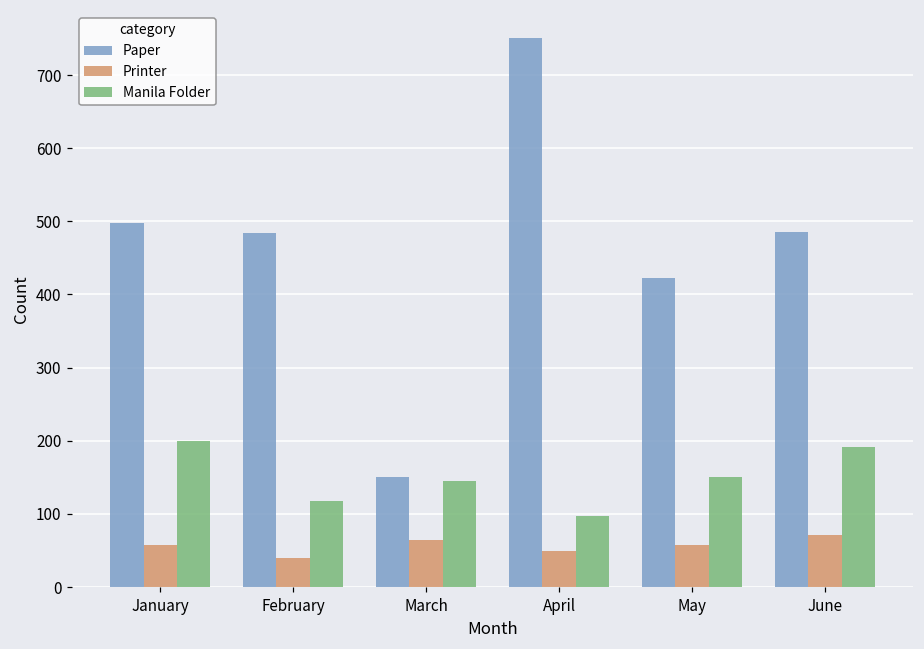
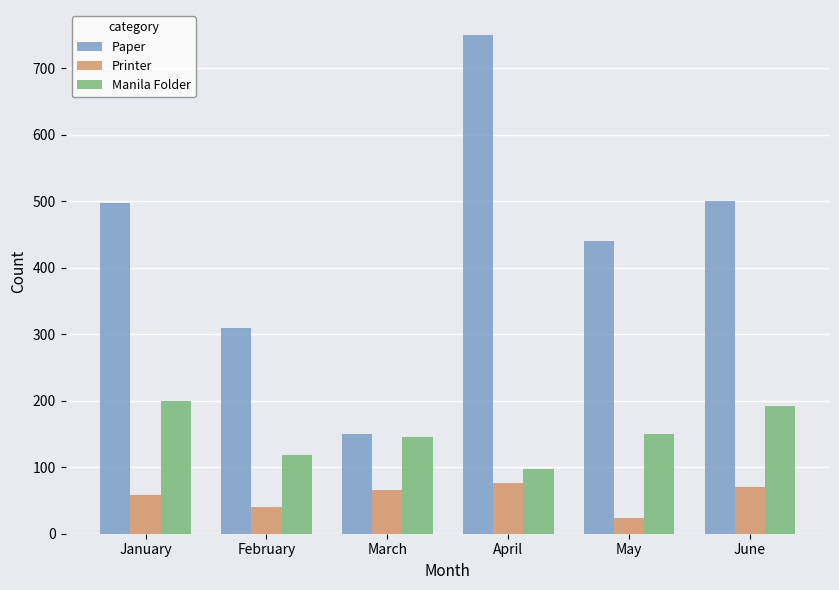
  {
    "Paper": {
      "January": 500,
-     "February": 480,
+     "February": 310,
      "March": 150,
      "April": 750,
-     "May": 420,
-     "June": 490
+     "May": 440,
+     "June": 500
    },
    "Printer": {
      "January": 60,
      "February": 40,
      "March": 70,
-     "April": 50,
-     "May": 60,
+     "April": 80,
+     "May": 20,
      "June": 70
    },
    "Manila Folder": {
      "January": 200,
      "February": 120,
      "March": 150,
      "April": 100,
      "May": 150,
      "June": 190
    }
  }
